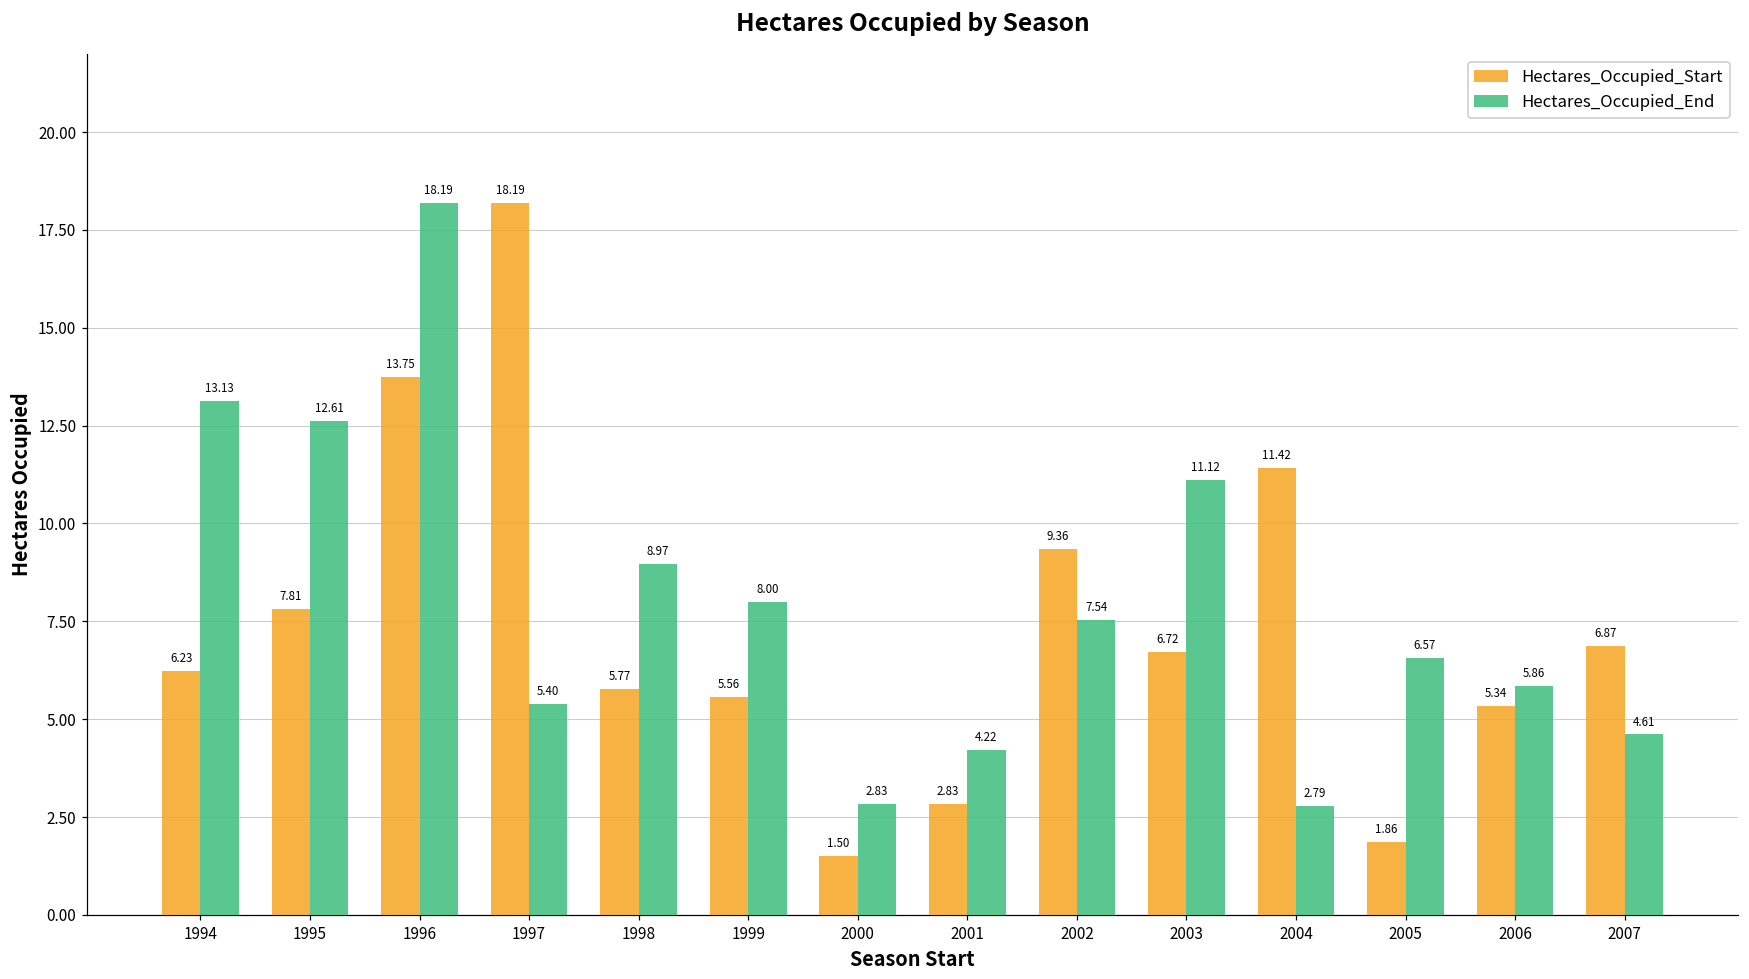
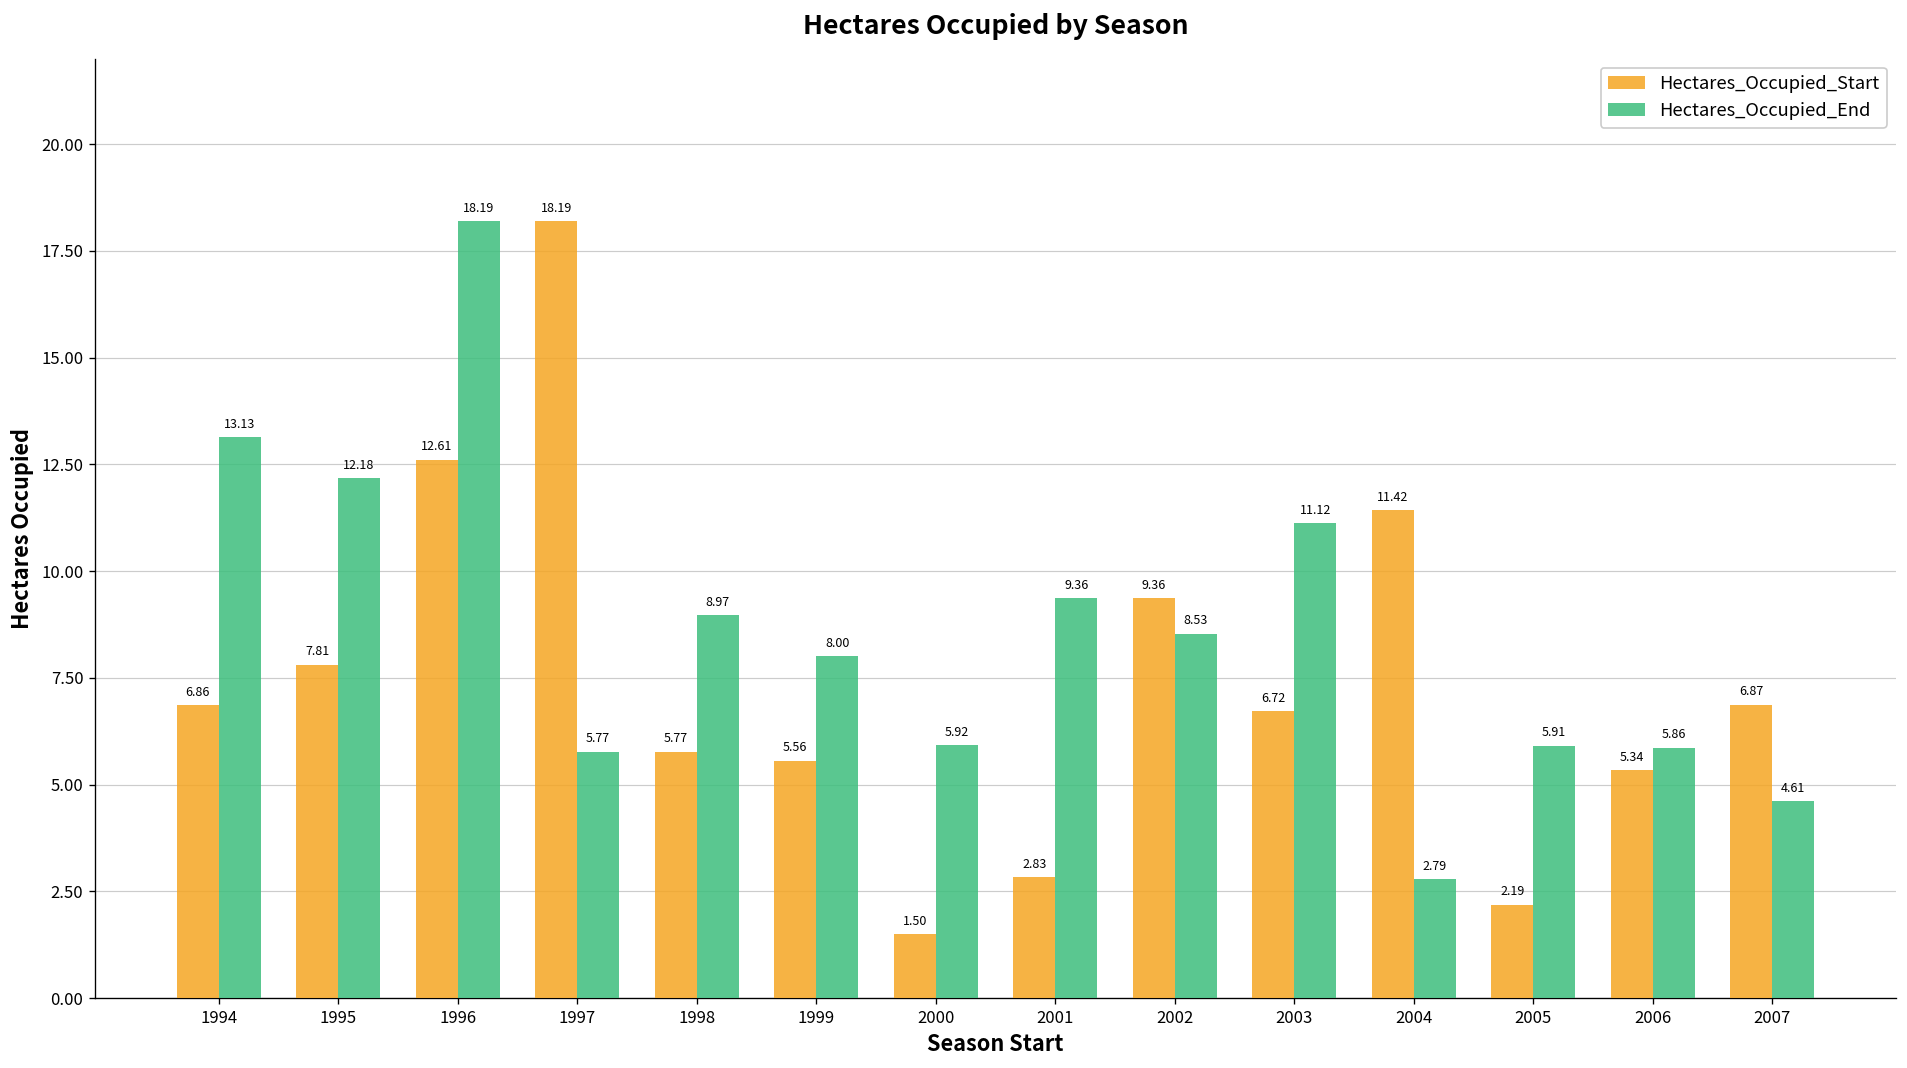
  {
    "Hectares_Occupied_Start": {
-     "1994": 6.23,
+     "1994": 6.86,
      "1995": 7.81,
-     "1996": 13.75,
+     "1996": 12.61,
      "1997": 18.19,
      "1998": 5.77,
      "1999": 5.56,
      "2000": 1.50,
      "2001": 2.83,
      "2002": 9.36,
      "2003": 6.72,
      "2004": 11.42,
-     "2005": 1.86,
+     "2005": 2.19,
      "2006": 5.34,
      "2007": 6.87
    },
    "Hectares_Occupied_End": {
      "1994": 13.13,
-     "1995": 12.61,
+     "1995": 12.18,
      "1996": 18.19,
-     "1997": 5.40,
+     "1997": 5.77,
      "1998": 8.97,
      "1999": 8.00,
-     "2000": 2.83,
-     "2001": 4.22,
-     "2002": 7.54,
+     "2000": 5.92,
+     "2001": 9.36,
+     "2002": 8.53,
      "2003": 11.12,
      "2004": 2.79,
-     "2005": 6.57,
+     "2005": 5.91,
      "2006": 5.86,
      "2007": 4.61
    }
  }
